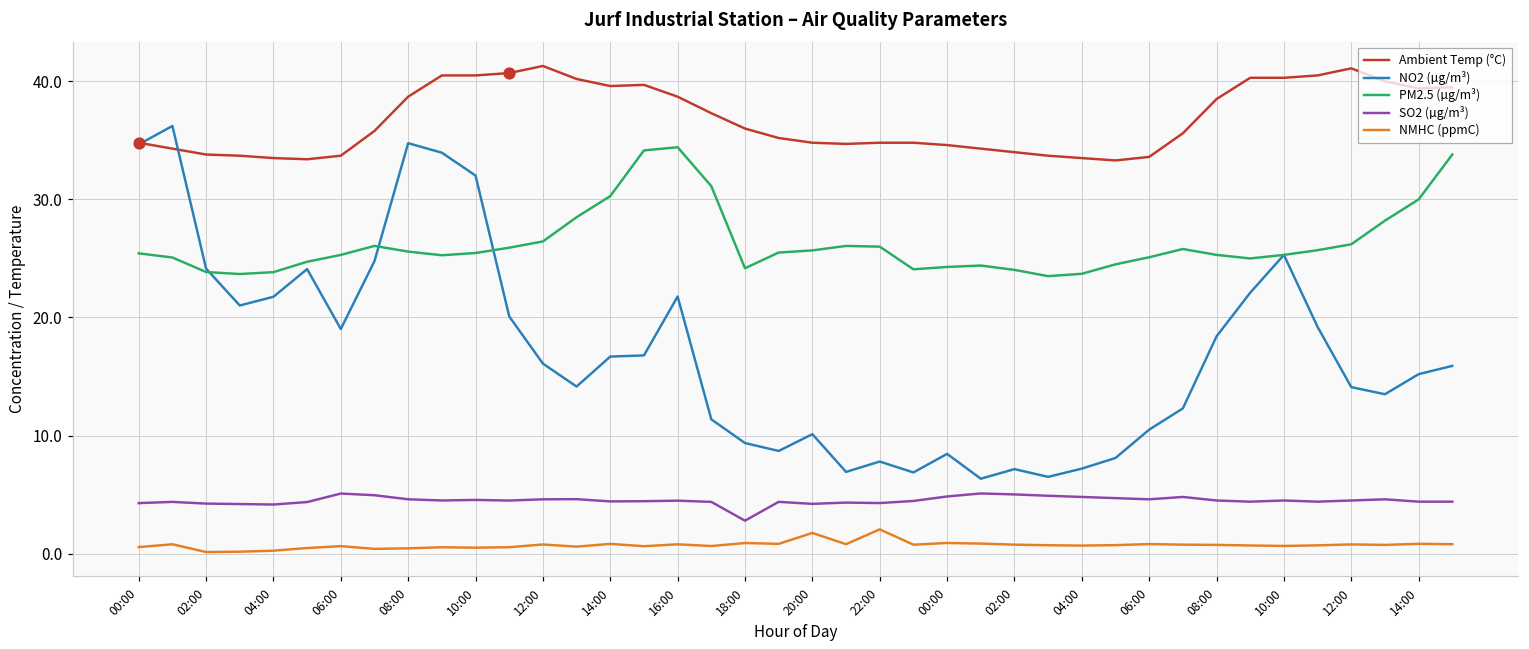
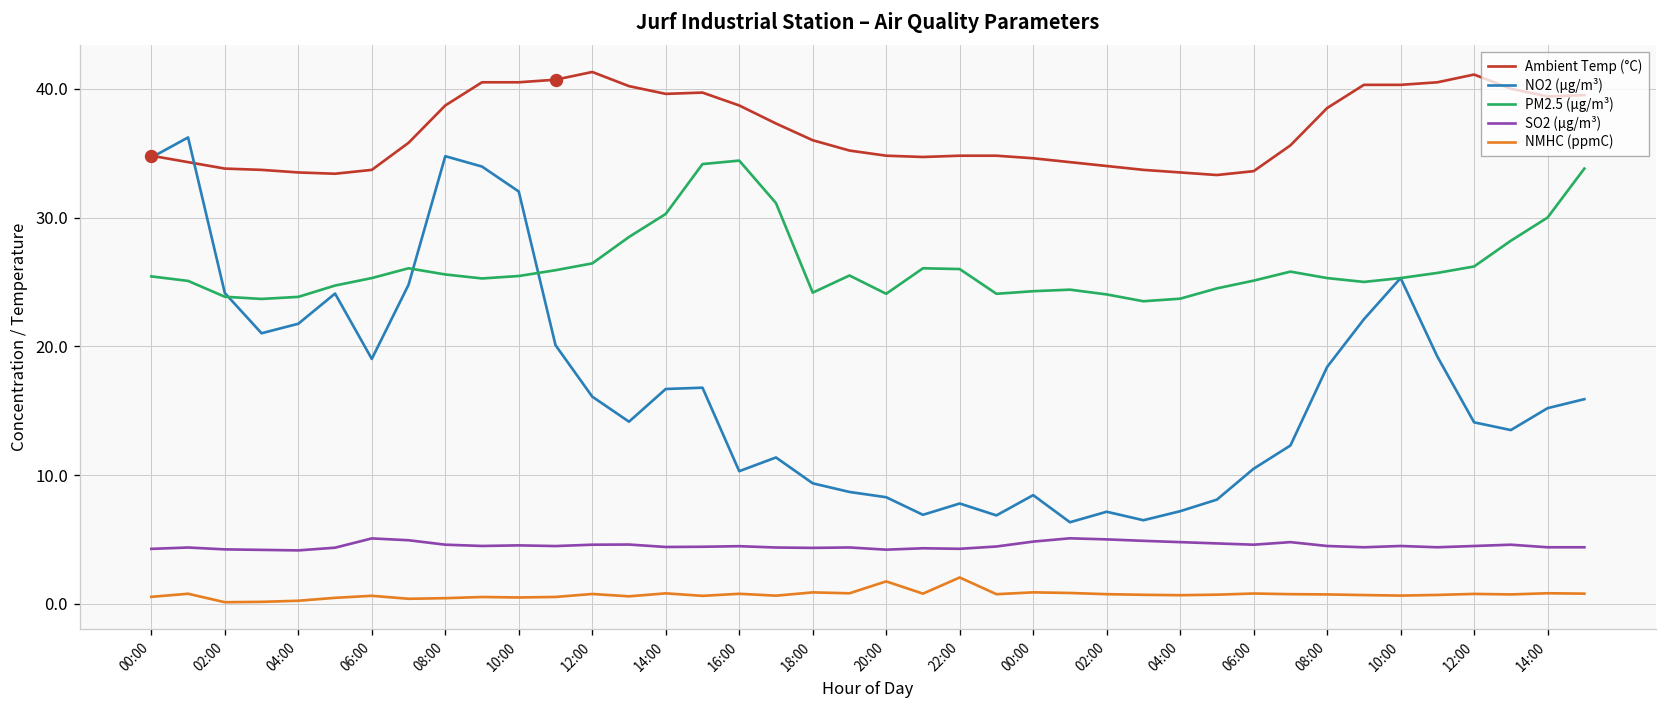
  {
    "NO2 (µg/m³)": {
-     "16:00": 21.8,
+     "16:00": 10.3,
      "18:00": 9.4,
-     "20:00": 10.1,
+     "20:00": 8.3,
      "22:00": 7.8
    },
    "PM2.5 (µg/m³)": {
      "16:00": 34.4,
      "18:00": 24.2,
-     "20:00": 25.7,
+     "20:00": 24.1,
      "22:00": 26.0
    },
    "SO2 (µg/m³)": {
      "16:00": 4.5,
-     "18:00": 2.8,
+     "18:00": 4.4,
      "20:00": 4.2,
      "22:00": 4.3
    },
    "NMHC (ppmC)": {
      "16:00": 0.8,
      "18:00": 0.9,
      "20:00": 1.8,
      "22:00": 2.1
    }
  }
